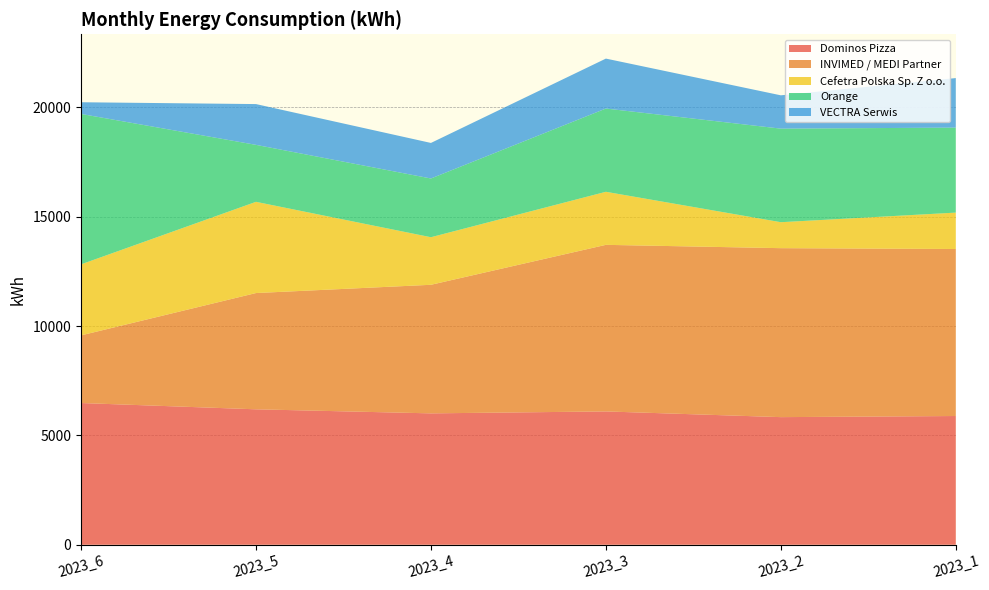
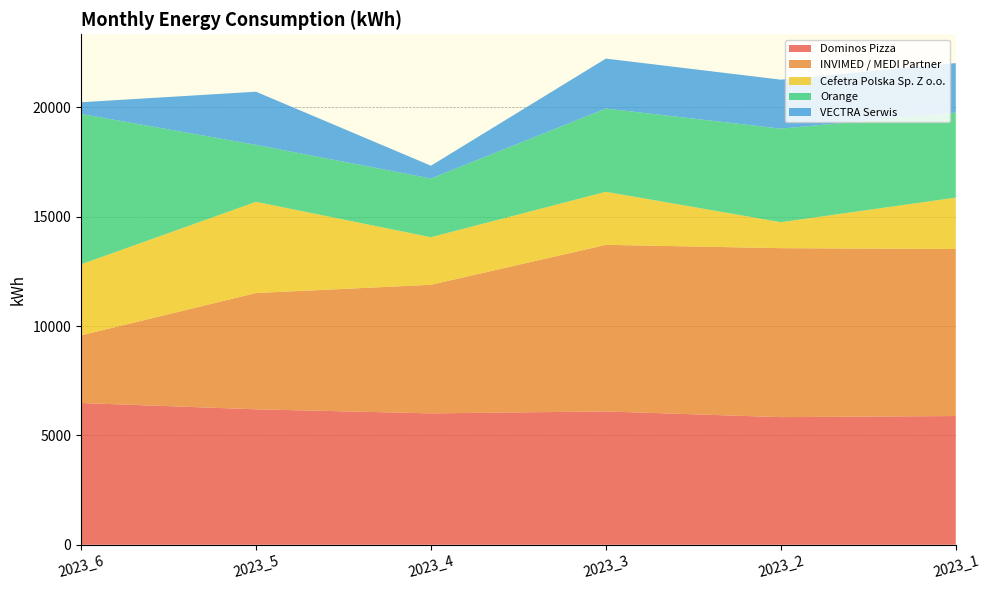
  {
    "Cefetra Polska Sp. Z o.o.": {
      "2023_6": 3200,
      "2023_5": 4200,
      "2023_4": 2200,
      "2023_3": 2400,
      "2023_2": 1200,
-     "2023_1": 1700
+     "2023_1": 2300
    },
    "Orange": {
      "2023_6": 6900,
      "2023_5": 2600,
      "2023_4": 2700,
      "2023_3": 3800,
      "2023_2": 4300,
      "2023_1": 3900
    },
    "VECTRA Serwis": {
      "2023_6": 500,
-     "2023_5": 1900,
-     "2023_4": 1600,
+     "2023_5": 2400,
+     "2023_4": 600,
      "2023_3": 2300,
-     "2023_2": 1500,
+     "2023_2": 2200,
      "2023_1": 2300
    }
  }
